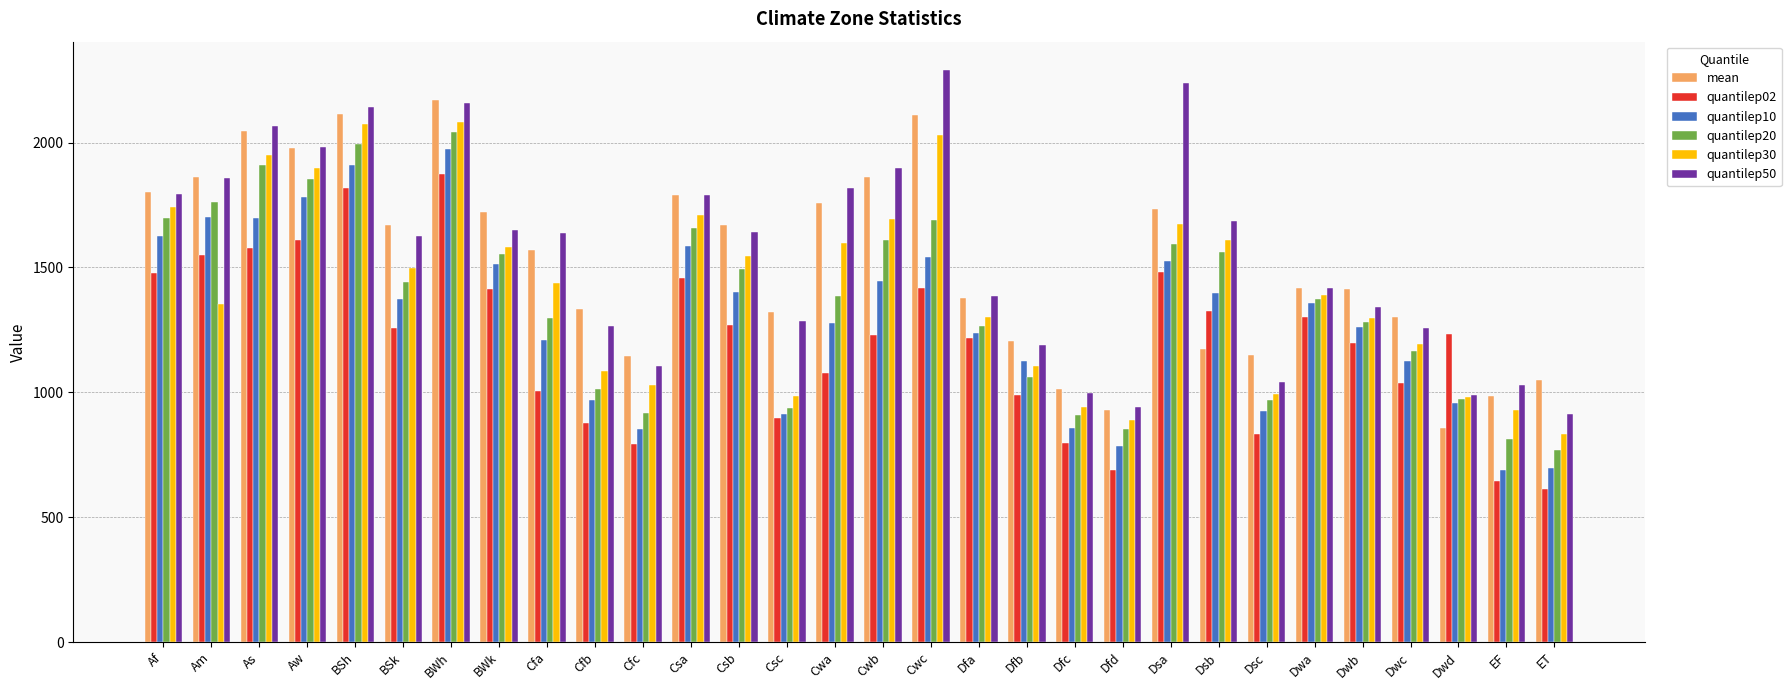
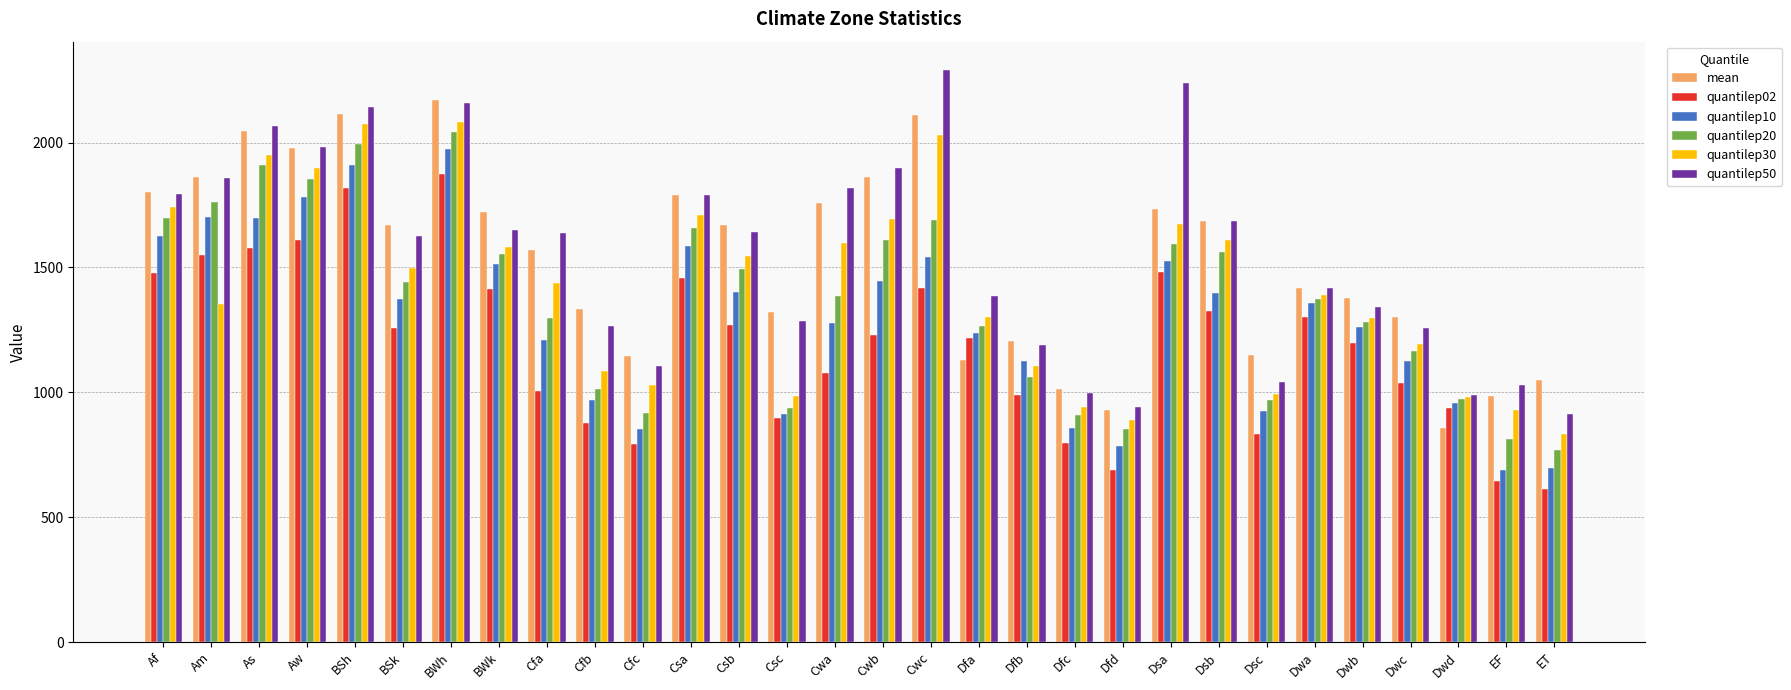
  {
    "mean": {
      "Af": 1800,
      "Am": 1860,
      "As": 2040,
      "Aw": 1980,
      "BSh": 2120,
      "BSk": 1670,
      "BWh": 2170,
      "BWk": 1720,
      "Cfa": 1570,
      "Cfb": 1340,
      "Cfc": 1150,
      "Csa": 1790,
      "Csb": 1670,
      "Csc": 1320,
      "Cwa": 1760,
      "Cwb": 1860,
      "Cwc": 2110,
-     "Dfa": 1380,
+     "Dfa": 1130,
      "Dfb": 1210,
      "Dfc": 1010,
      "Dfd": 930,
      "Dsa": 1740,
-     "Dsb": 1170,
+     "Dsb": 1680,
      "Dsc": 1150,
      "Dwa": 1420,
-     "Dwb": 1420,
+     "Dwb": 1380,
      "Dwc": 1300,
      "Dwd": 860,
      "EF": 980,
      "ET": 1050
    },
    "quantilep02": {
      "Af": 1480,
      "Am": 1550,
      "As": 1580,
      "Aw": 1610,
      "BSh": 1820,
      "BSk": 1260,
      "BWh": 1880,
      "BWk": 1410,
      "Cfa": 1000,
      "Cfb": 880,
      "Cfc": 790,
      "Csa": 1460,
      "Csb": 1270,
      "Csc": 900,
      "Cwa": 1080,
      "Cwb": 1230,
      "Cwc": 1420,
      "Dfa": 1220,
      "Dfb": 990,
      "Dfc": 800,
      "Dfd": 690,
      "Dsa": 1480,
      "Dsb": 1330,
      "Dsc": 830,
      "Dwa": 1300,
      "Dwb": 1200,
      "Dwc": 1040,
-     "Dwd": 1230,
+     "Dwd": 940,
      "EF": 640,
      "ET": 610
    },
    "quantilep10": {
      "Af": 1630,
      "Am": 1700,
      "As": 1700,
      "Aw": 1780,
      "BSh": 1910,
      "BSk": 1380,
      "BWh": 1970,
      "BWk": 1510,
      "Cfa": 1210,
      "Cfb": 970,
      "Cfc": 850,
      "Csa": 1590,
      "Csb": 1400,
      "Csc": 910,
      "Cwa": 1280,
      "Cwb": 1450,
      "Cwc": 1540,
      "Dfa": 1240,
      "Dfb": 1130,
      "Dfc": 860,
      "Dfd": 780,
      "Dsa": 1530,
      "Dsb": 1400,
      "Dsc": 930,
      "Dwa": 1360,
      "Dwb": 1260,
      "Dwc": 1130,
      "Dwd": 960,
      "EF": 690,
      "ET": 700
    },
    "quantilep20": {
      "Af": 1700,
      "Am": 1760,
      "As": 1910,
      "Aw": 1850,
      "BSh": 1990,
      "BSk": 1440,
      "BWh": 2040,
      "BWk": 1560,
      "Cfa": 1300,
      "Cfb": 1020,
      "Cfc": 920,
      "Csa": 1660,
      "Csb": 1490,
      "Csc": 940,
      "Cwa": 1390,
      "Cwb": 1610,
      "Cwc": 1690,
      "Dfa": 1270,
      "Dfb": 1060,
      "Dfc": 910,
      "Dfd": 850,
      "Dsa": 1590,
      "Dsb": 1560,
      "Dsc": 970,
      "Dwa": 1380,
      "Dwb": 1280,
      "Dwc": 1170,
      "Dwd": 970,
      "EF": 810,
      "ET": 770
    },
    "quantilep30": {
      "Af": 1740,
      "Am": 1360,
      "As": 1950,
      "Aw": 1900,
      "BSh": 2070,
      "BSk": 1500,
      "BWh": 2080,
      "BWk": 1580,
      "Cfa": 1440,
      "Cfb": 1090,
      "Cfc": 1030,
      "Csa": 1710,
      "Csb": 1550,
      "Csc": 990,
      "Cwa": 1600,
      "Cwb": 1700,
      "Cwc": 2030,
      "Dfa": 1300,
      "Dfb": 1110,
      "Dfc": 940,
      "Dfd": 890,
      "Dsa": 1680,
      "Dsb": 1610,
      "Dsc": 990,
      "Dwa": 1390,
      "Dwb": 1300,
      "Dwc": 1200,
      "Dwd": 980,
      "EF": 930,
      "ET": 840
    },
    "quantilep50": {
      "Af": 1790,
      "Am": 1860,
      "As": 2070,
      "Aw": 1980,
      "BSh": 2140,
      "BSk": 1630,
      "BWh": 2160,
      "BWk": 1650,
      "Cfa": 1640,
      "Cfb": 1270,
      "Cfc": 1110,
      "Csa": 1790,
      "Csb": 1640,
      "Csc": 1290,
      "Cwa": 1820,
      "Cwb": 1900,
      "Cwc": 2290,
      "Dfa": 1390,
      "Dfb": 1190,
      "Dfc": 1000,
      "Dfd": 940,
      "Dsa": 2240,
      "Dsb": 1680,
      "Dsc": 1040,
      "Dwa": 1420,
      "Dwb": 1340,
      "Dwc": 1260,
      "Dwd": 990,
      "EF": 1030,
      "ET": 910
    }
  }
